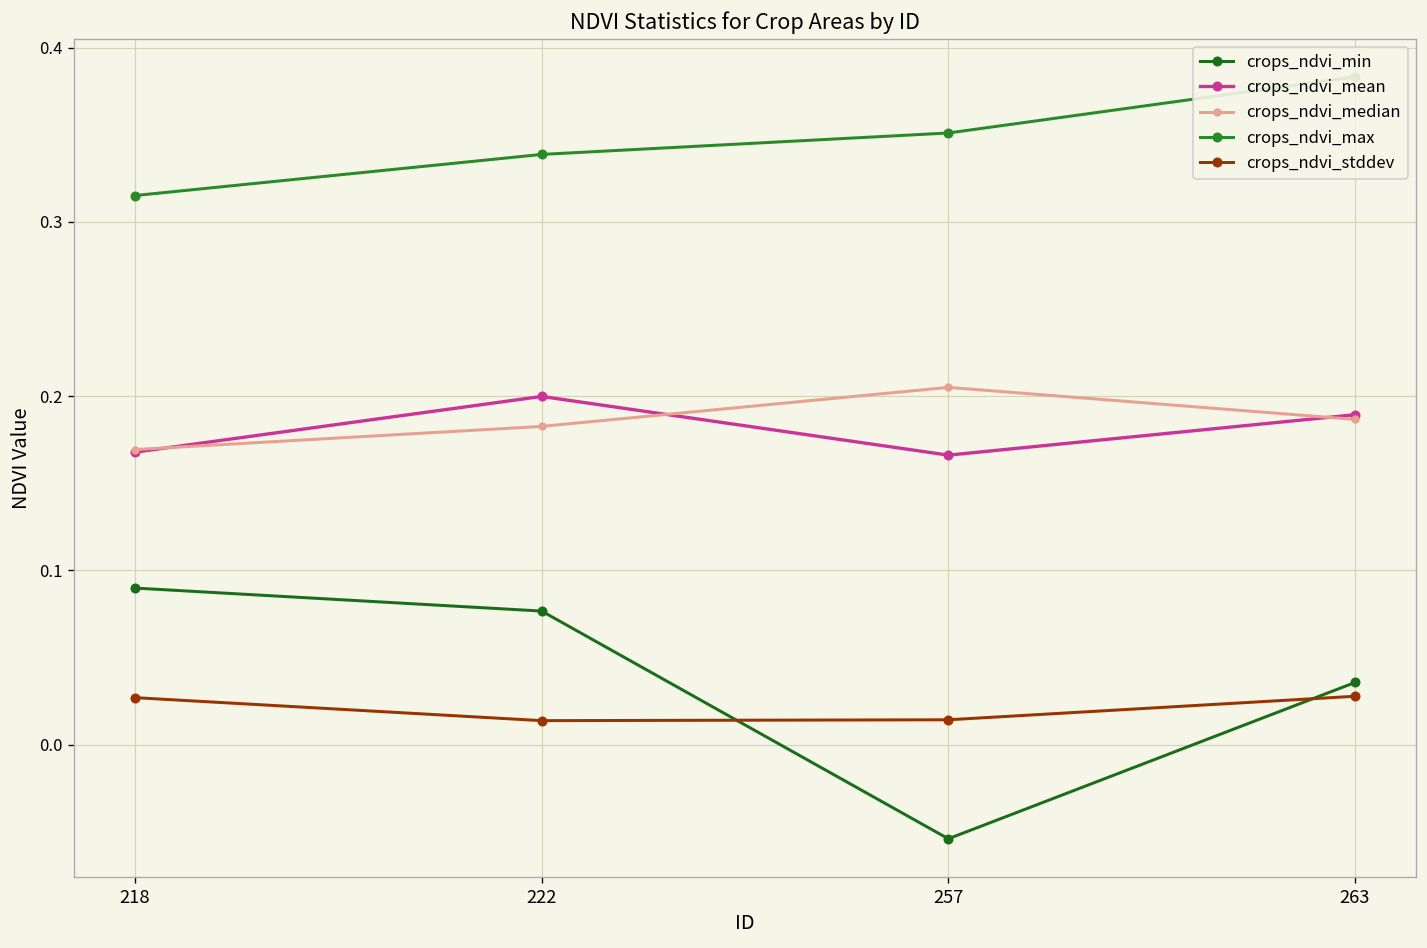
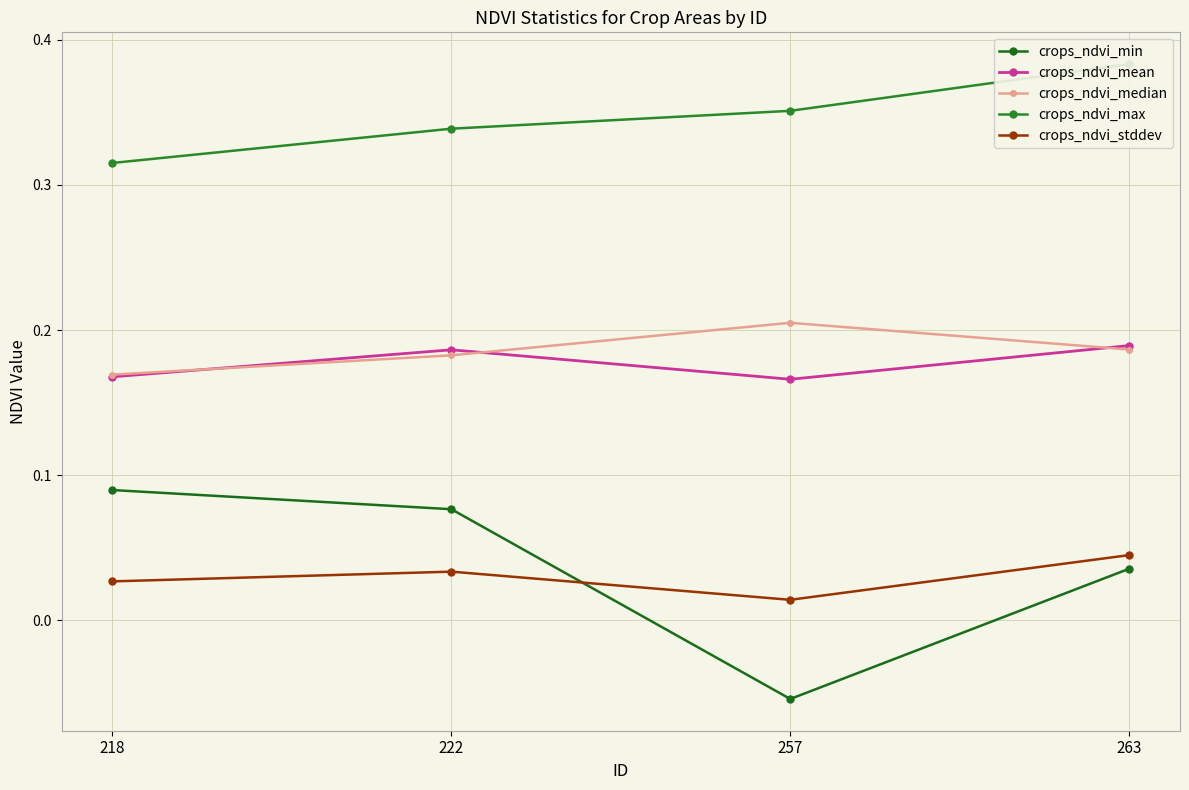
  {
    "crops_ndvi_mean": {
-     "222": 0.200,
+     "222": 0.186,
      "257": 0.166,
      "263": 0.189
    },
    "crops_ndvi_median": {
      "222": 0.183,
      "257": 0.205,
      "263": 0.187
    },
    "crops_ndvi_stddev": {
      "218": 0.027,
-     "222": 0.014,
+     "222": 0.034,
      "257": 0.014,
-     "263": 0.028
+     "263": 0.045
    }
  }
